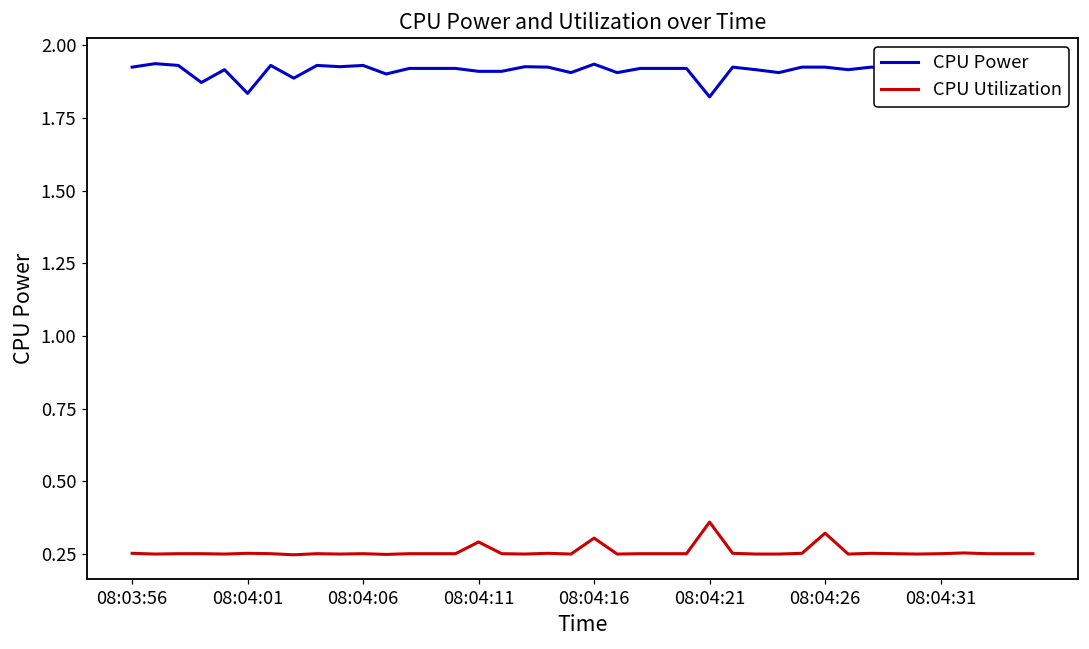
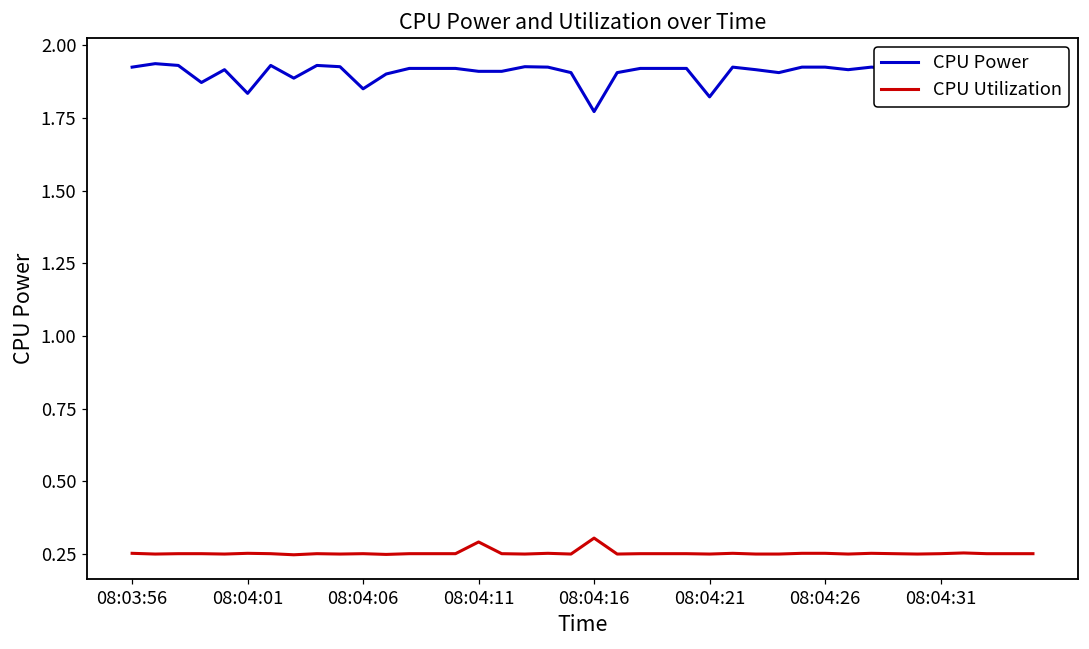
  {
    "CPU Power": {
      "08:03:56": 1.92,
      "08:04:01": 1.83,
-     "08:04:06": 1.93,
+     "08:04:06": 1.85,
      "08:04:11": 1.91,
-     "08:04:16": 1.94,
+     "08:04:16": 1.77,
      "08:04:21": 1.82,
      "08:04:26": 1.92
    },
    "CPU Utilization": {
      "08:03:56": 0.25,
      "08:04:01": 0.25,
      "08:04:06": 0.25,
      "08:04:11": 0.29,
      "08:04:16": 0.30,
-     "08:04:21": 0.36,
-     "08:04:26": 0.32,
+     "08:04:21": 0.25,
+     "08:04:26": 0.25,
      "08:04:31": 0.25
    }
  }
